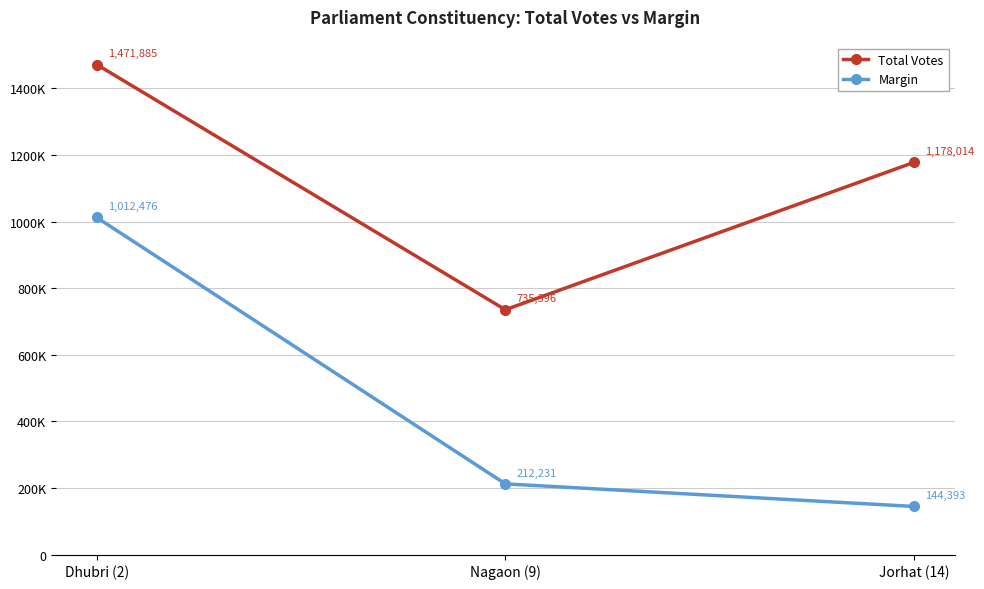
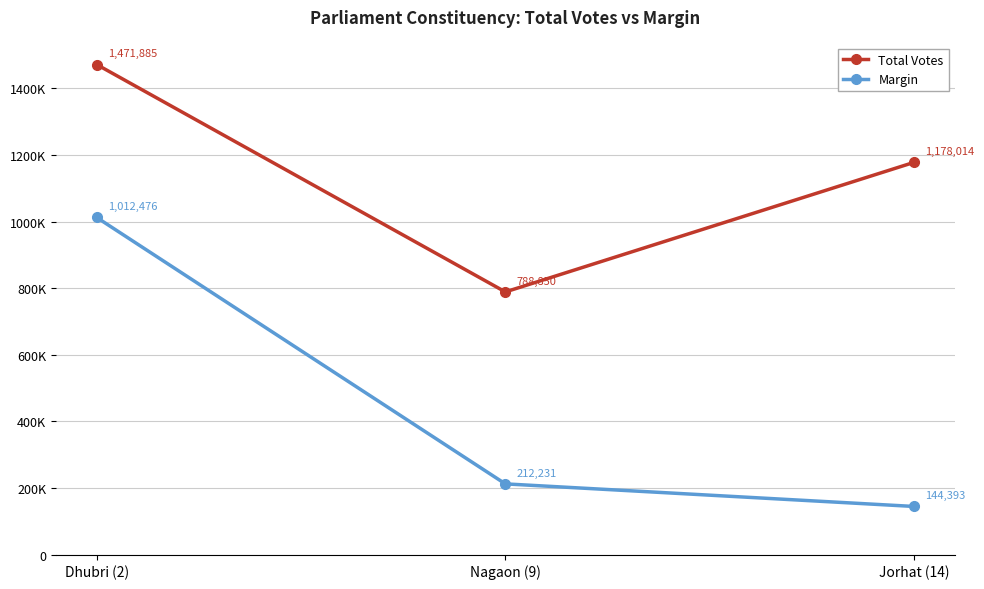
  {
    "Total Votes": {
      "Dhubri (2)": "1,471,885",
-     "Nagaon (9)": "735,396",
+     "Nagaon (9)": "788,850",
      "Jorhat (14)": "1,178,014"
    },
    "Margin": {
      "Dhubri (2)": "1,012,476",
      "Nagaon (9)": "212,231",
      "Jorhat (14)": "144,393"
    }
  }
